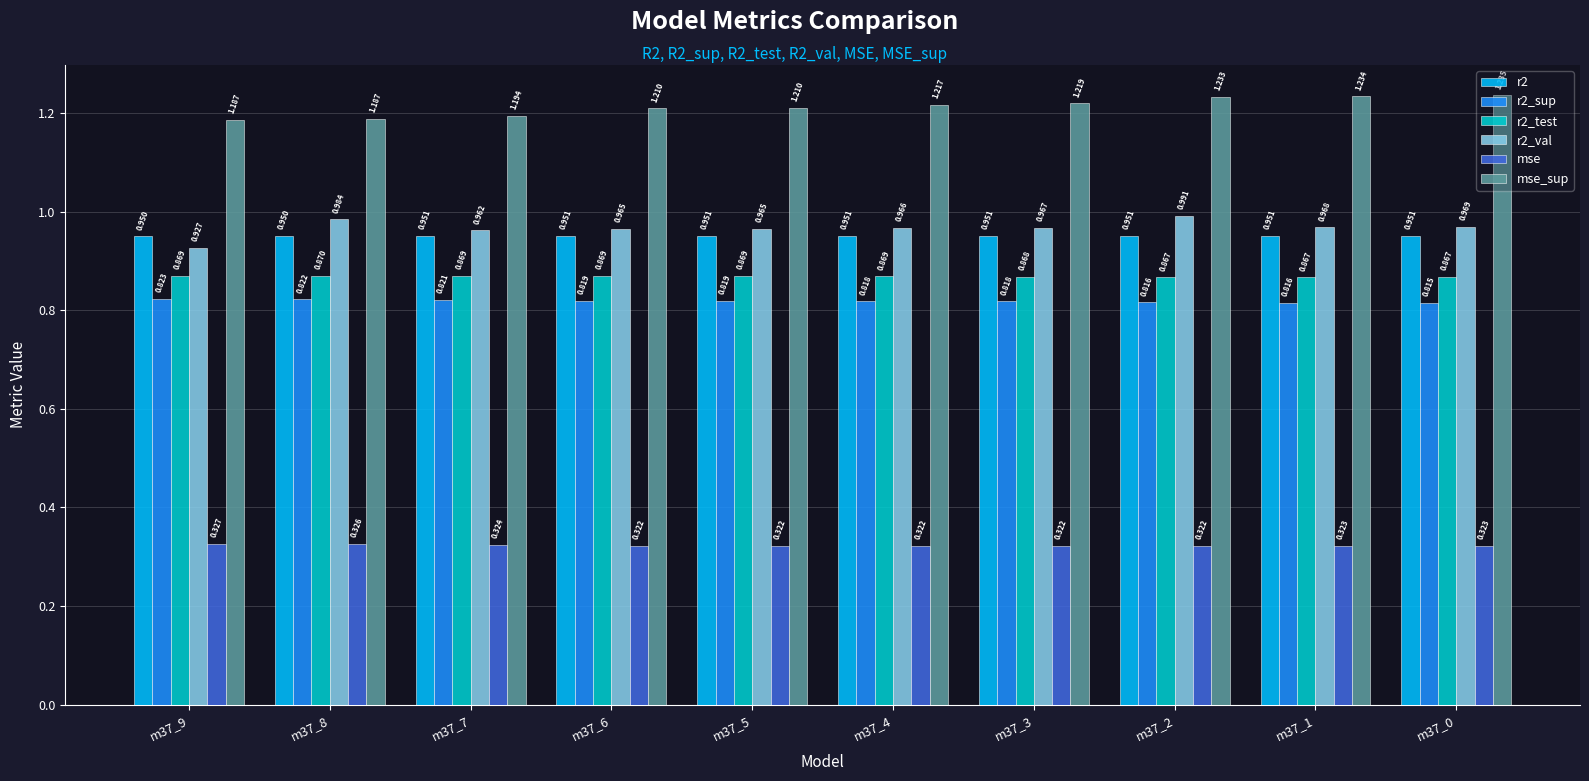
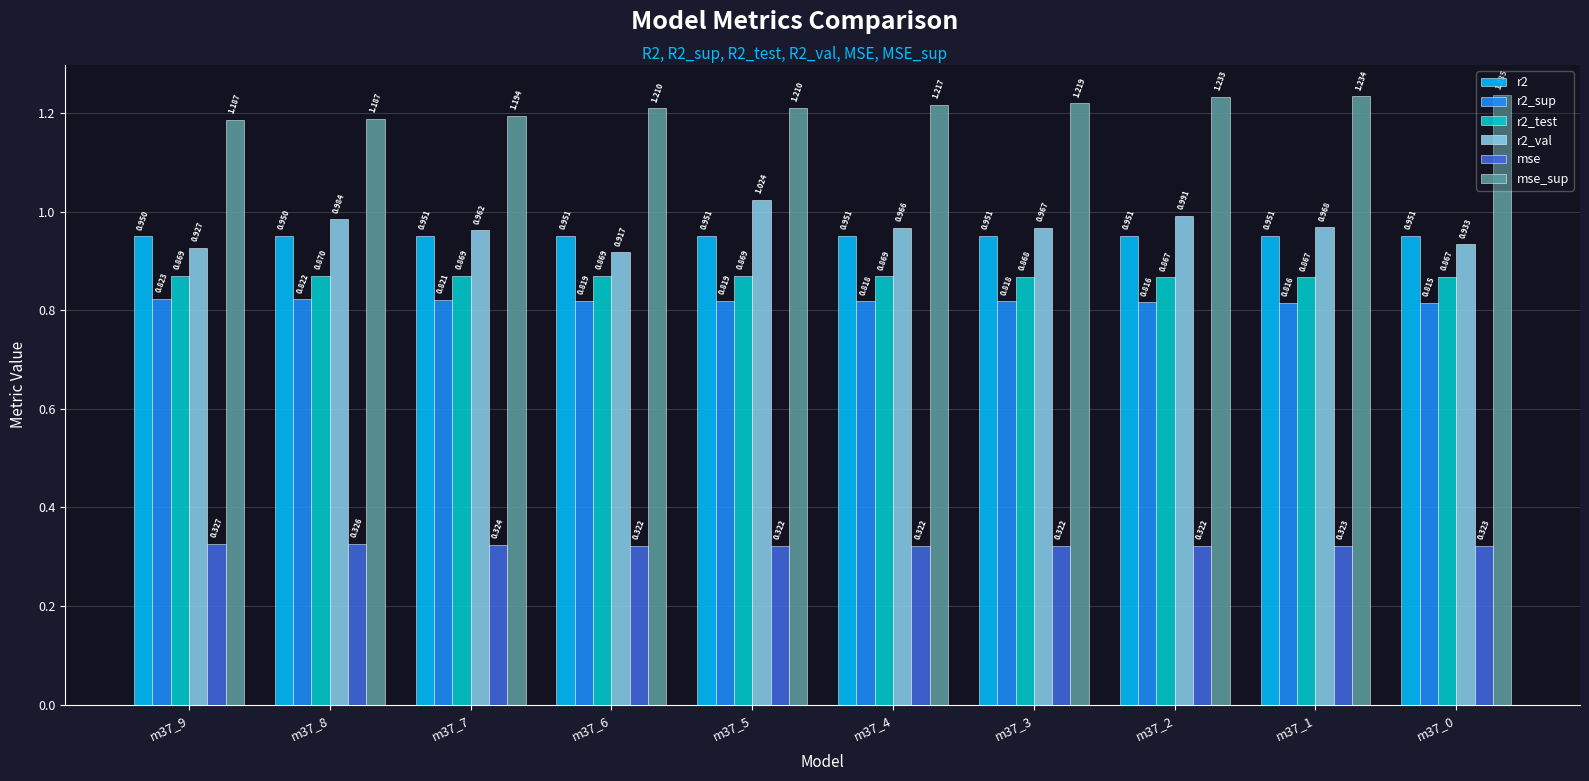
  {
    "r2_val": {
      "m37_9": 0.927,
      "m37_8": 0.984,
      "m37_7": 0.962,
-     "m37_6": 0.965,
-     "m37_5": 0.965,
+     "m37_6": 0.917,
+     "m37_5": 1.024,
      "m37_4": 0.966,
      "m37_3": 0.967,
      "m37_2": 0.991,
      "m37_1": 0.968,
-     "m37_0": 0.969
+     "m37_0": 0.933
    },
    "mse": {
      "m37_9": 0.327,
      "m37_8": 0.326,
      "m37_7": 0.324,
      "m37_6": 0.322,
      "m37_5": 0.322,
      "m37_4": 0.322,
      "m37_3": 0.322,
      "m37_2": 0.322,
      "m37_1": 0.323,
      "m37_0": 0.323
    },
    "mse_sup": {
      "m37_9": 1.187,
      "m37_8": 1.187,
      "m37_7": 1.194,
      "m37_6": 1.210,
      "m37_5": 1.210,
      "m37_4": 1.217,
      "m37_3": 1.219,
      "m37_2": 1.233,
      "m37_1": 1.234
    }
  }
